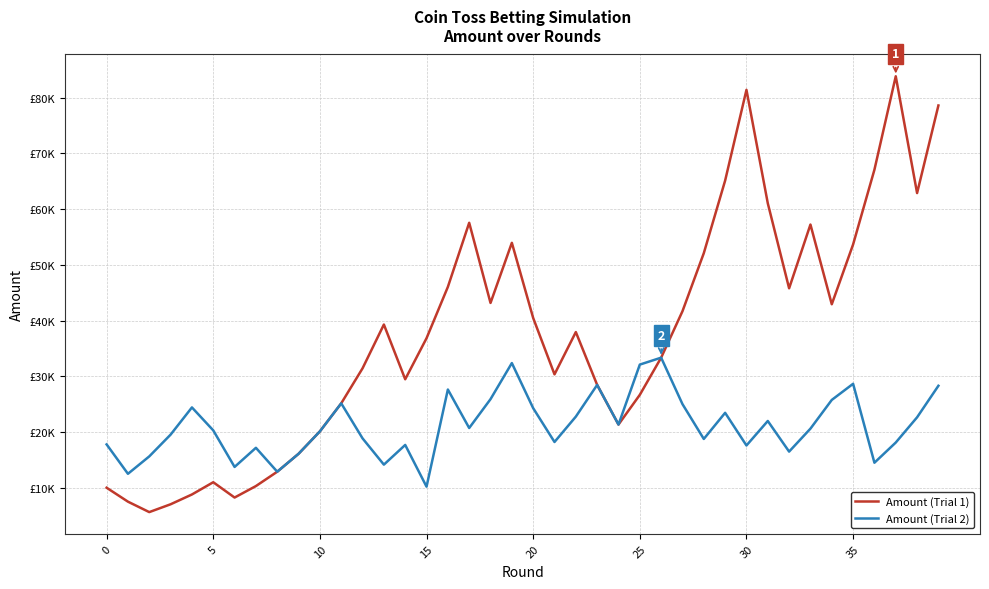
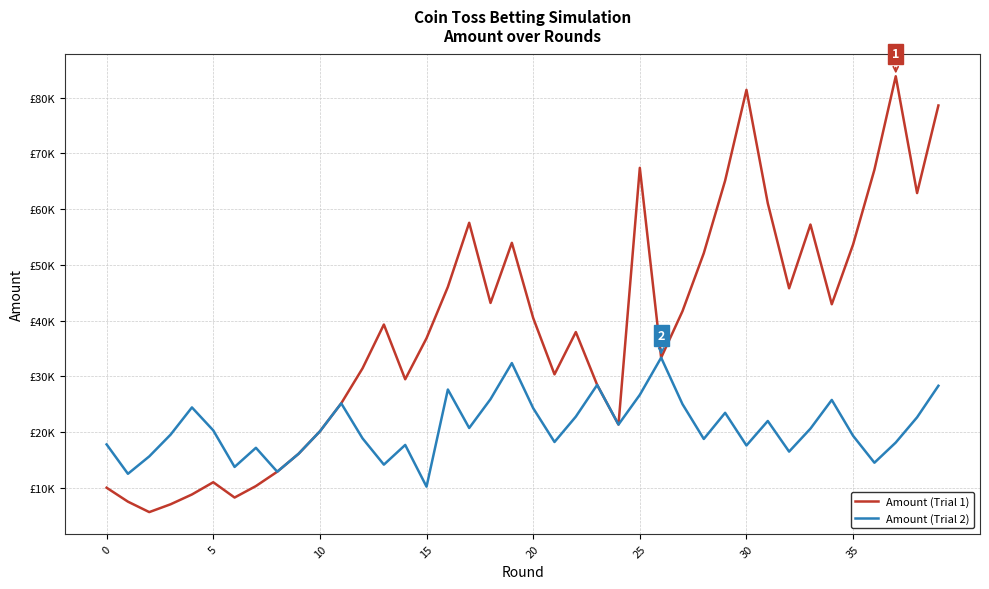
  {
    "Amount (Trial 1)": {
      "0": "£10000",
      "5": "£11000",
      "15": "£37000",
      "20": "£40000",
-     "25": "£27000",
+     "25": "£67000",
      "30": "£81000",
      "35": "£54000"
    },
    "Amount (Trial 2)": {
      "0": "£18000",
      "5": "£20000",
      "15": "£10000",
      "20": "£24000",
-     "25": "£32000",
+     "25": "£27000",
      "30": "£18000",
-     "35": "£29000"
+     "35": "£19000"
    }
  }
